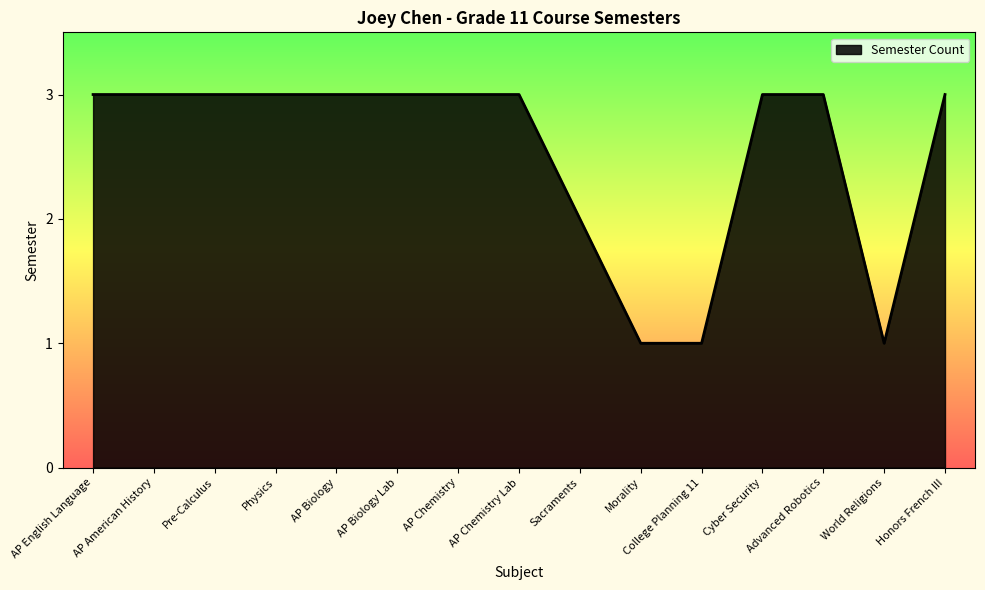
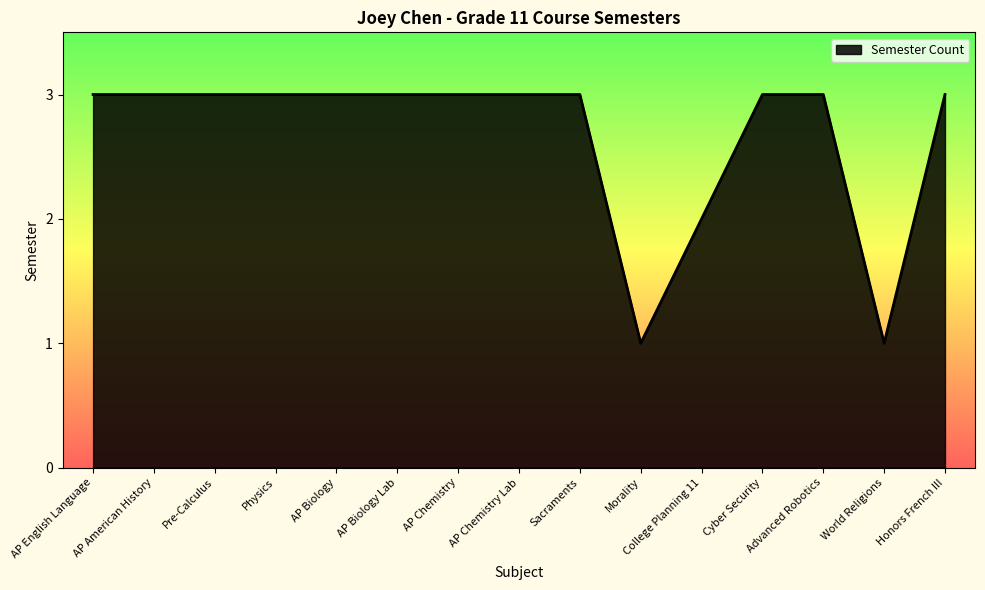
  {
    "AP English Language": 3,
    "AP American History": 3,
    "Pre-Calculus": 3,
    "Physics": 3,
    "AP Biology": 3,
    "AP Biology Lab": 3,
    "AP Chemistry": 3,
    "AP Chemistry Lab": 3,
-   "Sacraments": 2,
+   "Sacraments": 3,
    "Morality": 1,
-   "College Planning 11": 1,
+   "College Planning 11": 2,
    "Cyber Security": 3,
    "Advanced Robotics": 3,
    "World Religions": 1,
    "Honors French III": 3
  }
